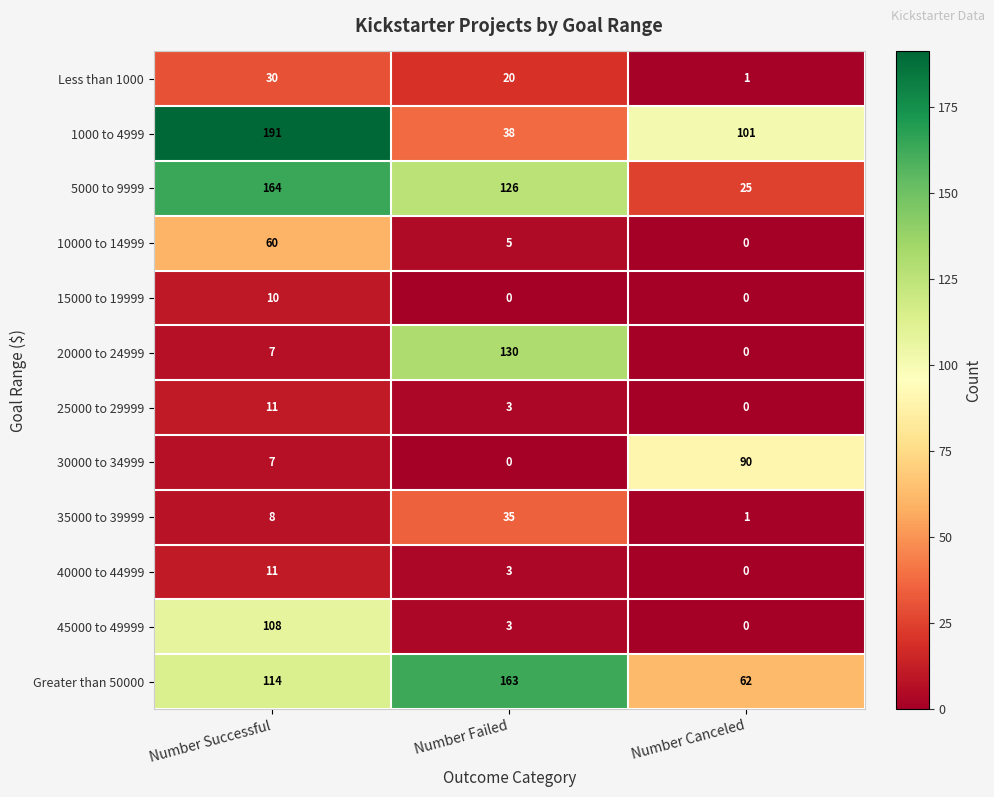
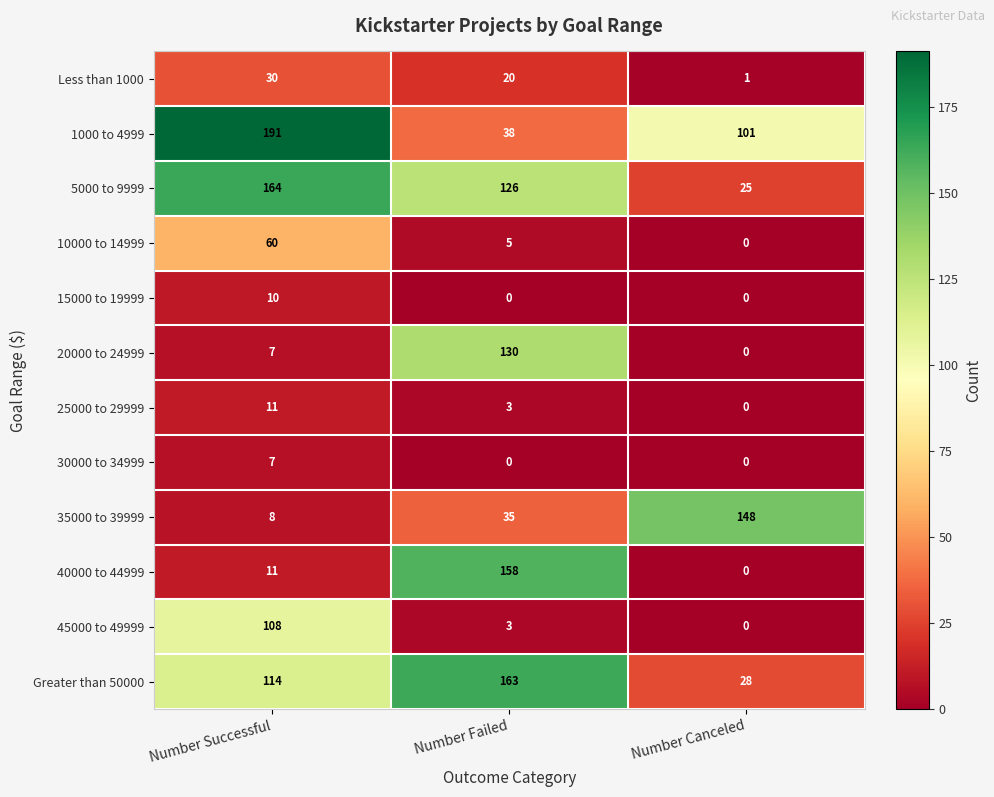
  {
    "Less than 1000": {
      "Number Successful": 30,
      "Number Failed": 20,
      "Number Canceled": 1
    },
    "1000 to 4999": {
      "Number Successful": 191,
      "Number Failed": 38,
      "Number Canceled": 101
    },
    "5000 to 9999": {
      "Number Successful": 164,
      "Number Failed": 126,
      "Number Canceled": 25
    },
    "10000 to 14999": {
      "Number Successful": 60,
      "Number Failed": 5,
      "Number Canceled": 0
    },
    "15000 to 19999": {
      "Number Successful": 10,
      "Number Failed": 0,
      "Number Canceled": 0
    },
    "20000 to 24999": {
      "Number Successful": 7,
      "Number Failed": 130,
      "Number Canceled": 0
    },
    "25000 to 29999": {
      "Number Successful": 11,
      "Number Failed": 3,
      "Number Canceled": 0
    },
    "30000 to 34999": {
      "Number Successful": 7,
      "Number Failed": 0,
-     "Number Canceled": 90
+     "Number Canceled": 0
    },
    "35000 to 39999": {
      "Number Successful": 8,
      "Number Failed": 35,
-     "Number Canceled": 1
+     "Number Canceled": 148
    },
    "40000 to 44999": {
      "Number Successful": 11,
-     "Number Failed": 3,
+     "Number Failed": 158,
      "Number Canceled": 0
    },
    "45000 to 49999": {
      "Number Successful": 108,
      "Number Failed": 3,
      "Number Canceled": 0
    },
    "Greater than 50000": {
      "Number Successful": 114,
      "Number Failed": 163,
-     "Number Canceled": 62
+     "Number Canceled": 28
    }
  }
